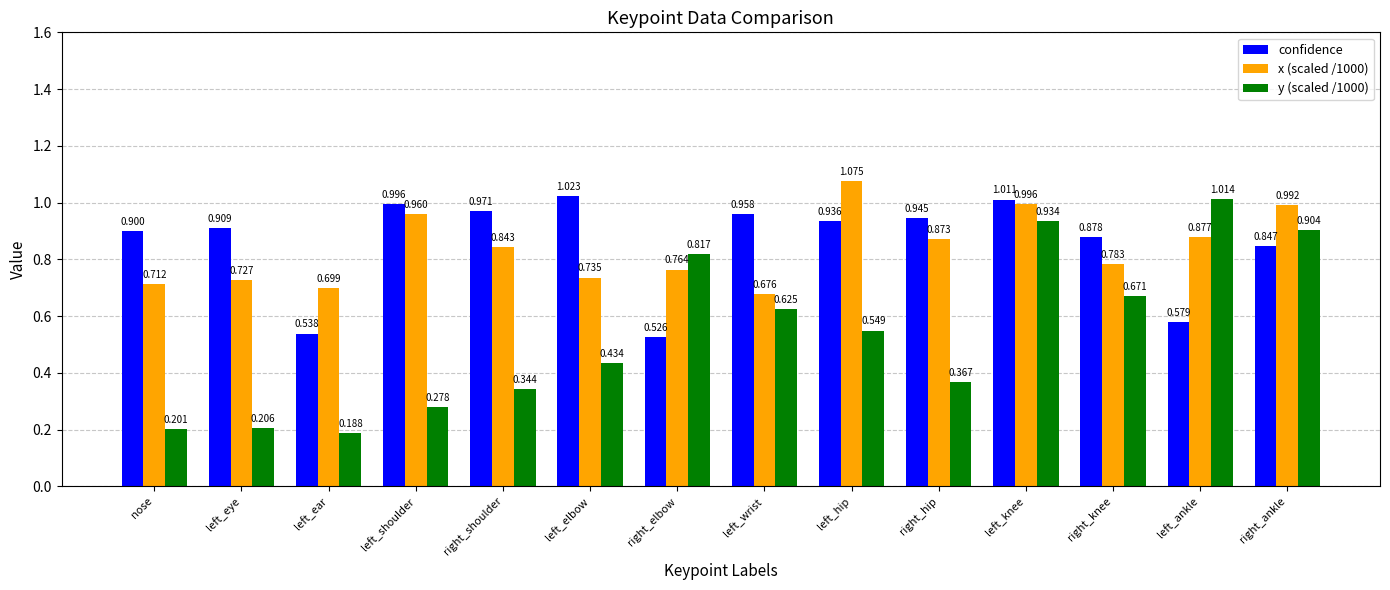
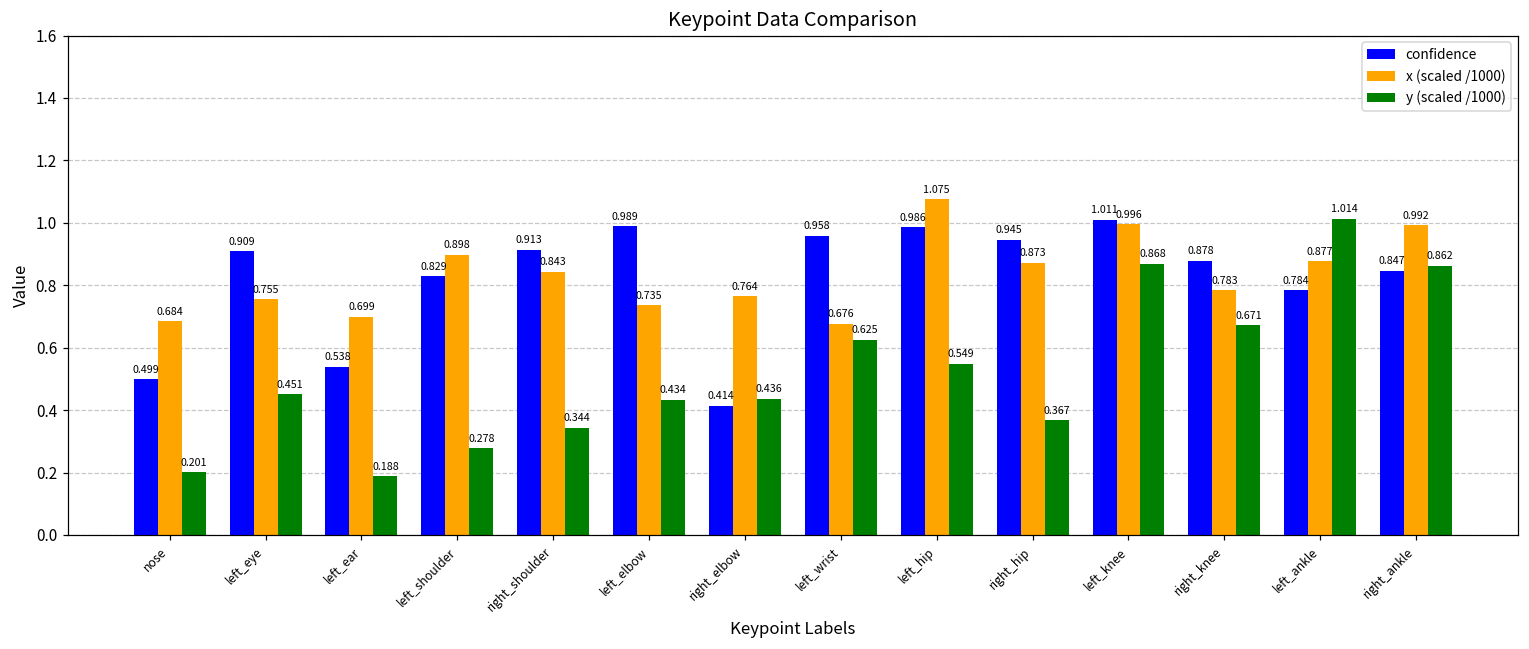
  {
    "confidence": {
-     "nose": 0.900,
+     "nose": 0.499,
      "left_eye": 0.909,
      "left_ear": 0.538,
-     "left_shoulder": 0.996,
-     "right_shoulder": 0.971,
-     "left_elbow": 1.023,
-     "right_elbow": 0.526,
+     "left_shoulder": 0.829,
+     "right_shoulder": 0.913,
+     "left_elbow": 0.989,
+     "right_elbow": 0.414,
      "left_wrist": 0.958,
-     "left_hip": 0.936,
+     "left_hip": 0.986,
      "right_hip": 0.945,
      "left_knee": 1.011,
      "right_knee": 0.878,
-     "left_ankle": 0.579,
+     "left_ankle": 0.784,
      "right_ankle": 0.847
    },
    "x (scaled /1000)": {
-     "nose": 0.712,
-     "left_eye": 0.727,
+     "nose": 0.684,
+     "left_eye": 0.755,
      "left_ear": 0.699,
-     "left_shoulder": 0.960,
+     "left_shoulder": 0.898,
      "right_shoulder": 0.843,
      "left_elbow": 0.735,
      "right_elbow": 0.764,
      "left_wrist": 0.676,
      "left_hip": 1.075,
      "right_hip": 0.873,
      "left_knee": 0.996,
      "right_knee": 0.783,
      "left_ankle": 0.877,
      "right_ankle": 0.992
    },
    "y (scaled /1000)": {
      "nose": 0.201,
-     "left_eye": 0.206,
+     "left_eye": 0.451,
      "left_ear": 0.188,
      "left_shoulder": 0.278,
      "right_shoulder": 0.344,
      "left_elbow": 0.434,
-     "right_elbow": 0.817,
+     "right_elbow": 0.436,
      "left_wrist": 0.625,
      "left_hip": 0.549,
      "right_hip": 0.367,
-     "left_knee": 0.934,
+     "left_knee": 0.868,
      "right_knee": 0.671,
      "left_ankle": 1.014,
-     "right_ankle": 0.904
+     "right_ankle": 0.862
    }
  }
